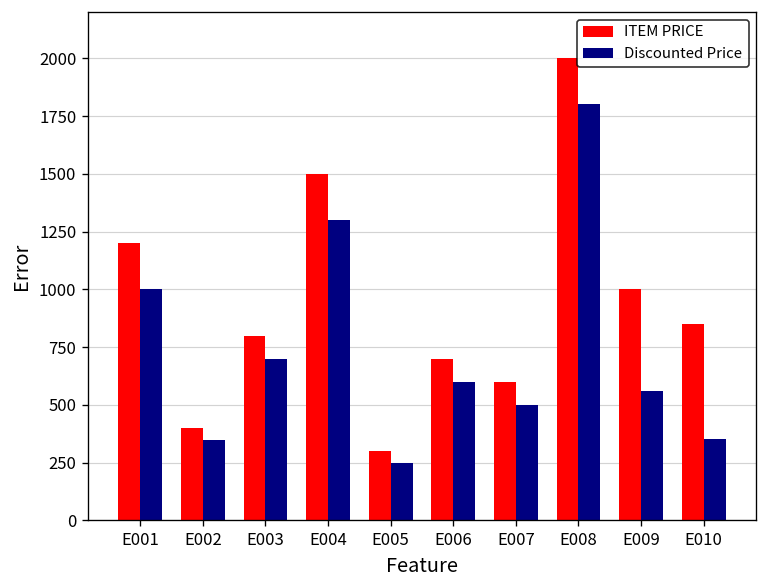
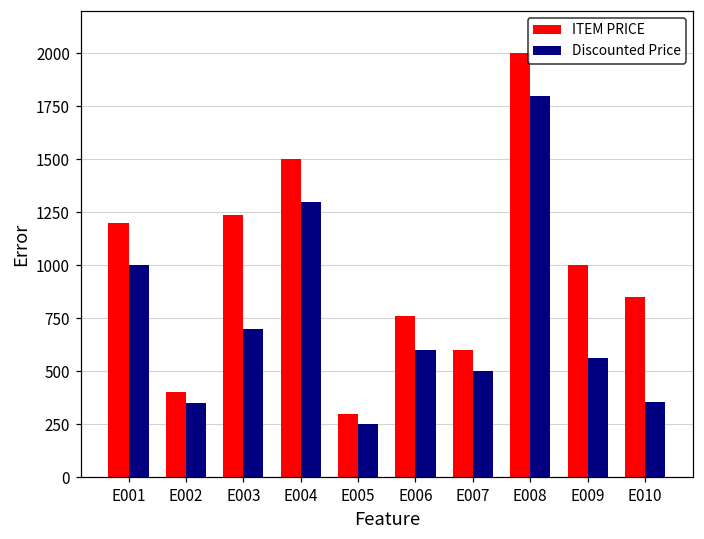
  {
    "ITEM PRICE": {
      "E001": 1200,
      "E002": 400,
-     "E003": 800,
+     "E003": 1240,
      "E004": 1500,
      "E005": 300,
-     "E006": 700,
+     "E006": 760,
      "E007": 600,
      "E008": 2000,
      "E009": 1000,
      "E010": 850
    },
    "Discounted Price": {
      "E001": 1000,
      "E002": 350,
      "E003": 700,
      "E004": 1300,
      "E005": 250,
      "E006": 600,
      "E007": 500,
      "E008": 1800,
      "E009": 560,
      "E010": 350
    }
  }
